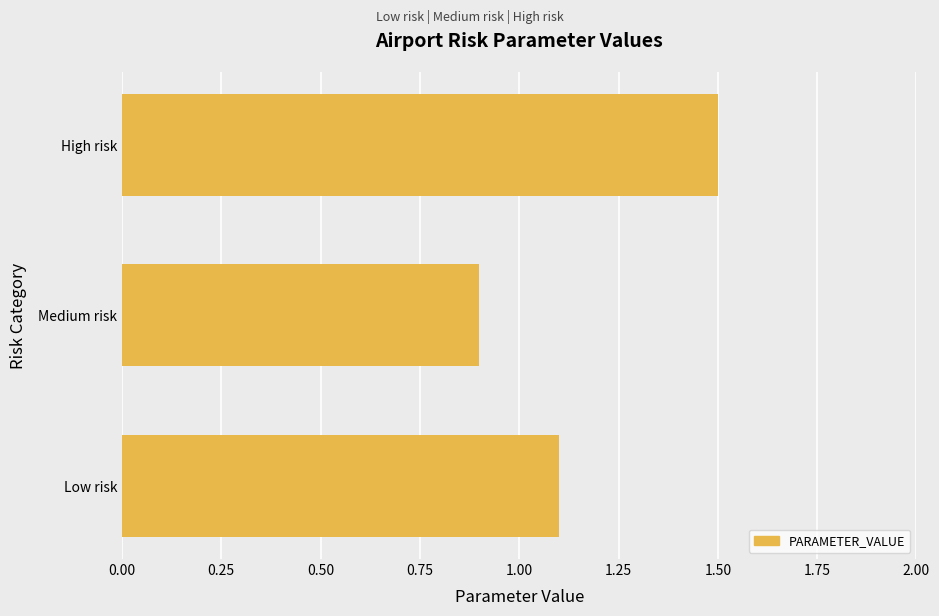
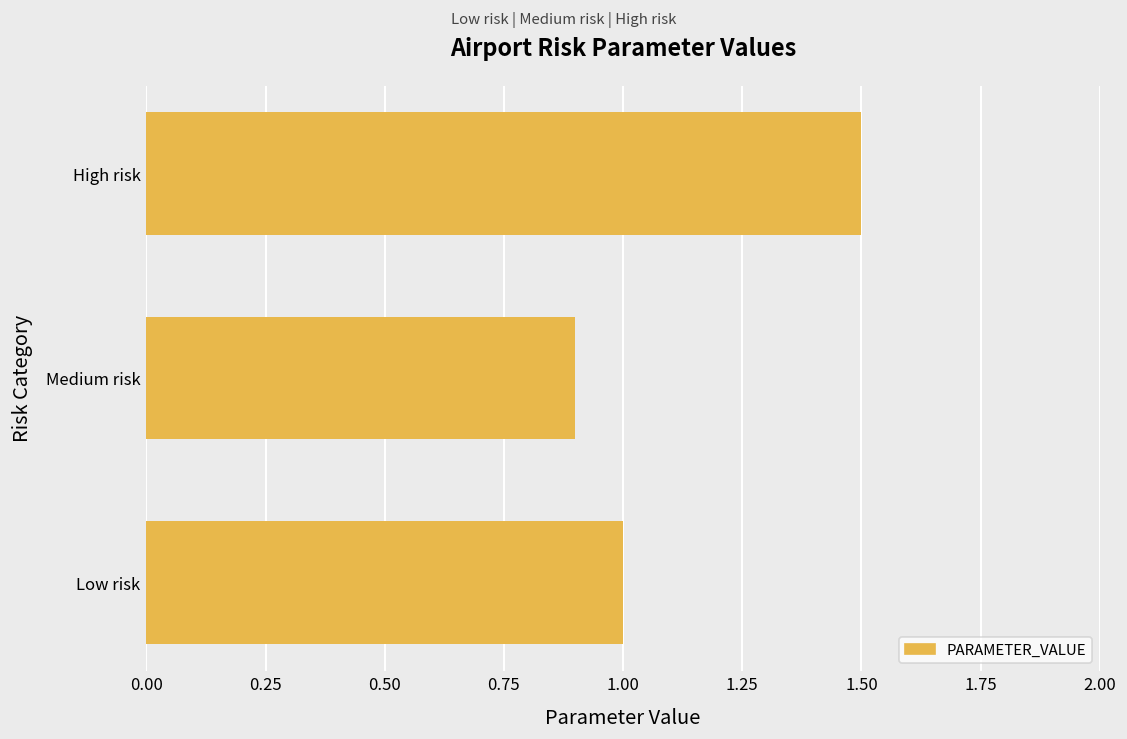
  {
    "High risk": 1.5,
    "Medium risk": 0.9,
-   "Low risk": 1.1
+   "Low risk": 1.0
  }
